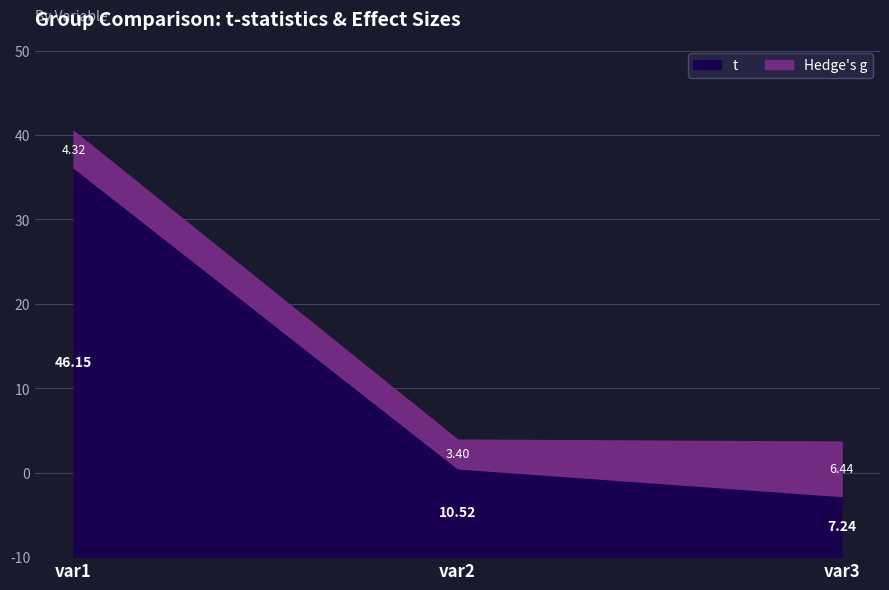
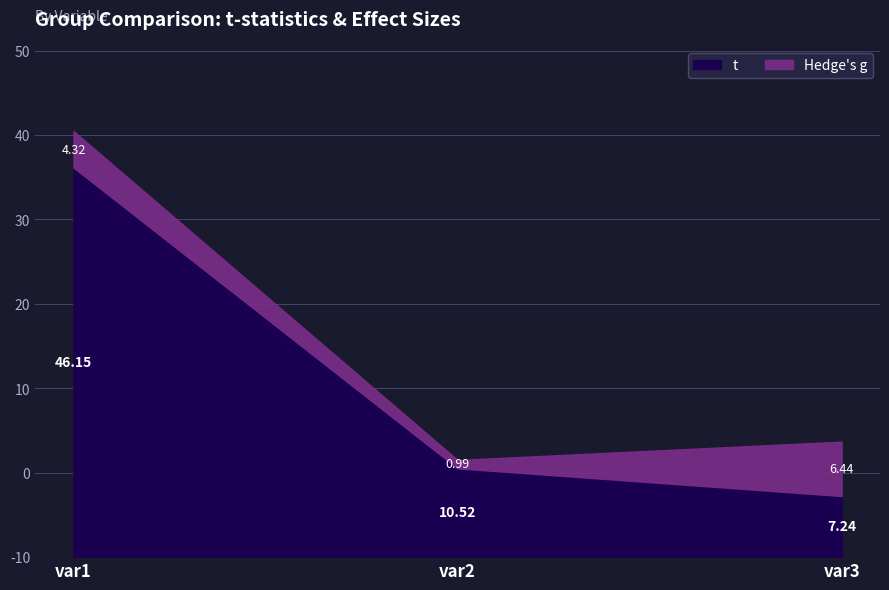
  {
    "t": {
      "var3": 7.24
    },
    "Hedge's g": {
      "var1": 4.32,
-     "var2": 3.40,
+     "var2": 0.99,
      "var3": 6.44
    }
  }
